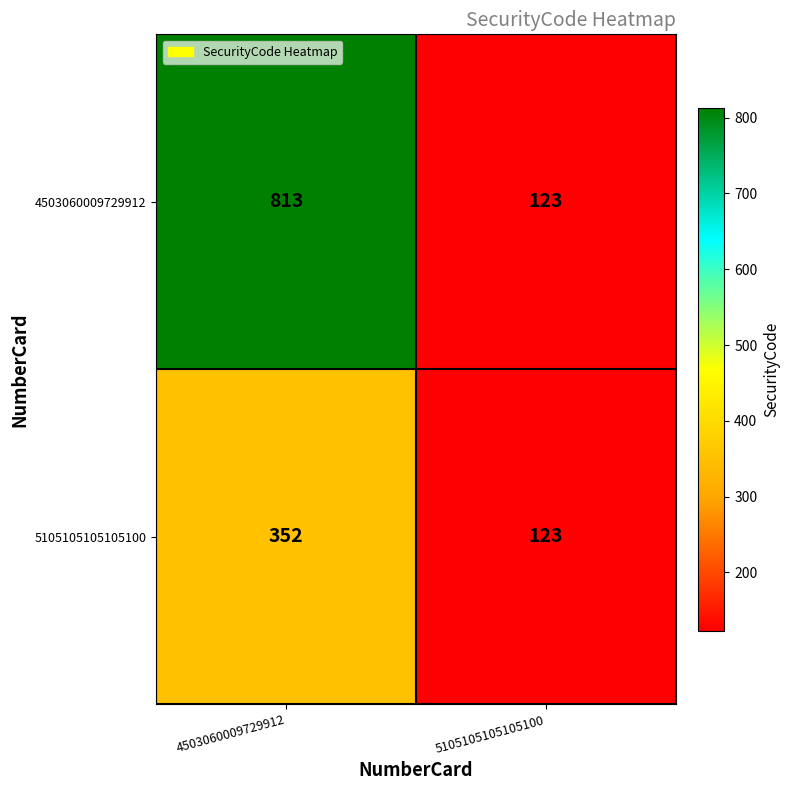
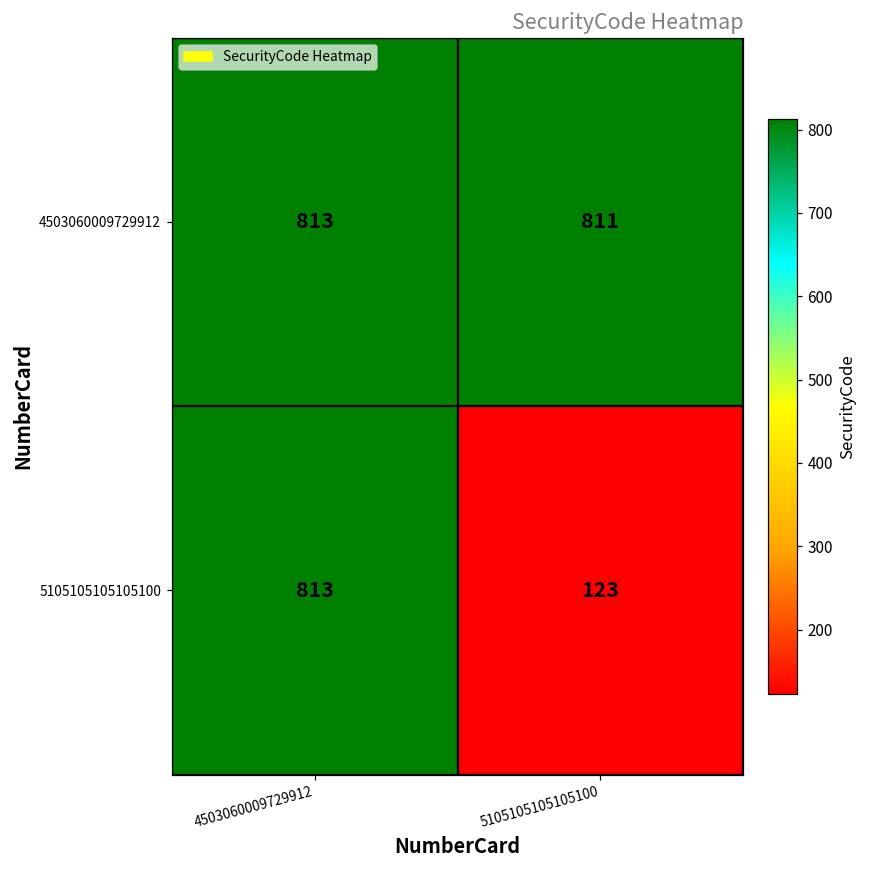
  {
    "4503060009729912": {
      "4503060009729912": 813,
-     "5105105105105100": 123
+     "5105105105105100": 811
    },
    "5105105105105100": {
-     "4503060009729912": 352,
+     "4503060009729912": 813,
      "5105105105105100": 123
    }
  }
